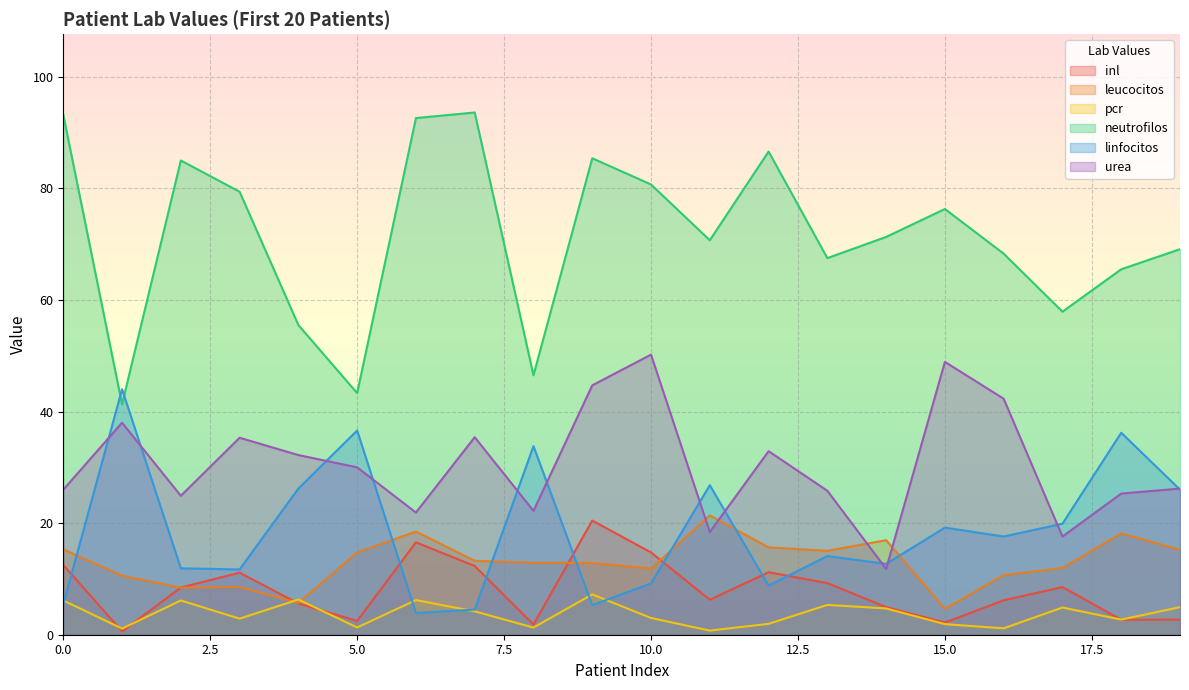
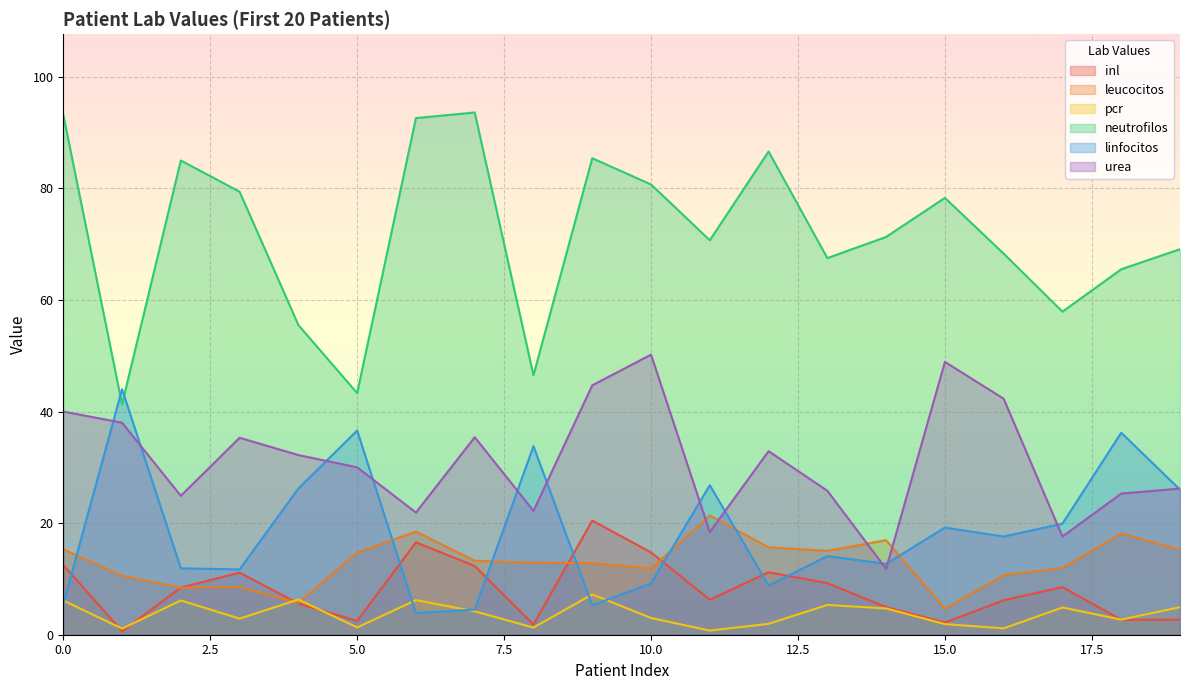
  {
    "neutrofilos": {
      "0.0": 93,
      "5.0": 43,
      "10.0": 81,
-     "15.0": 76
+     "15.0": 78
    },
    "linfocitos": {
      "0.0": 6,
      "5.0": 37,
      "10.0": 9,
      "15.0": 19
    },
    "urea": {
-     "0.0": 26,
+     "0.0": 40,
      "5.0": 30,
      "10.0": 50,
      "15.0": 49
    }
  }
